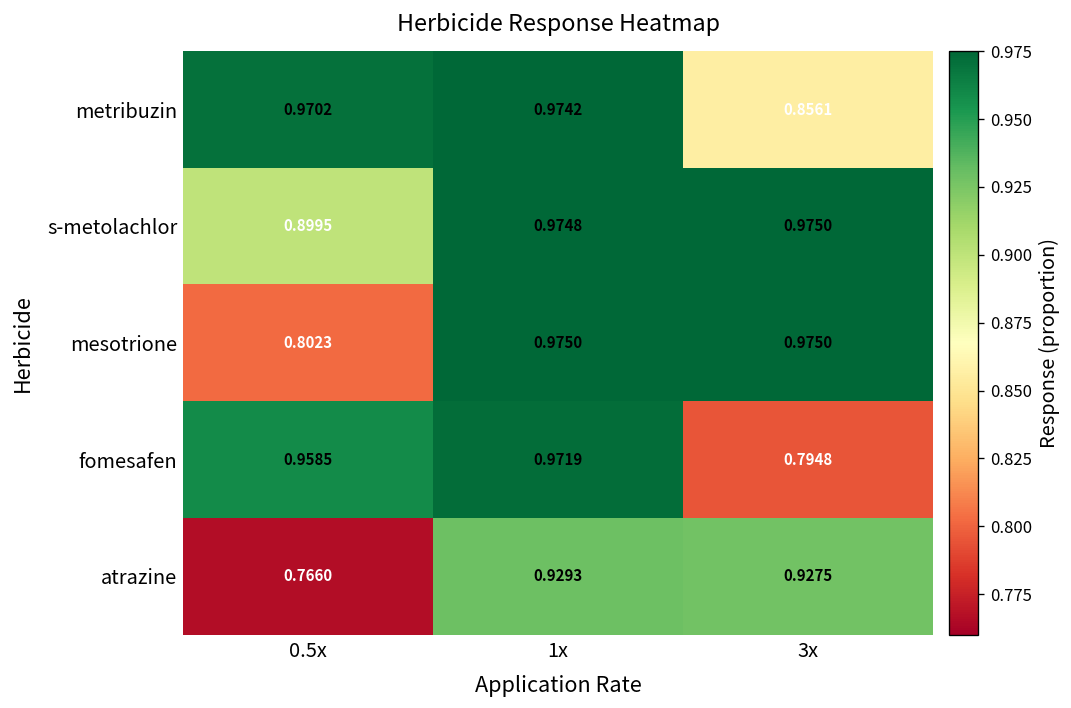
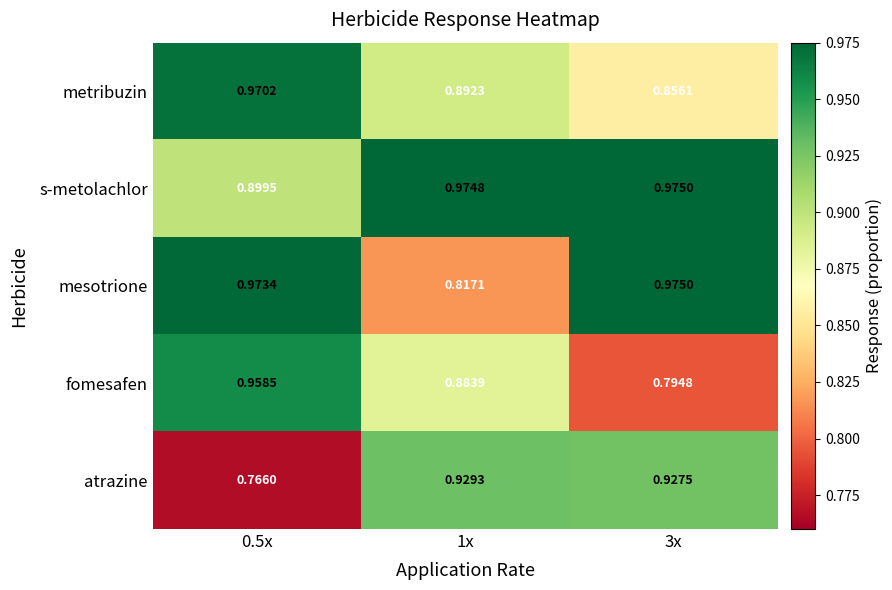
  {
    "metribuzin": {
      "0.5x": 0.9702,
-     "1x": 0.9742,
+     "1x": 0.8923,
      "3x": 0.8561
    },
    "s-metolachlor": {
      "0.5x": 0.8995,
      "1x": 0.9748,
      "3x": 0.9750
    },
    "mesotrione": {
-     "0.5x": 0.8023,
-     "1x": 0.9750,
+     "0.5x": 0.9734,
+     "1x": 0.8171,
      "3x": 0.9750
    },
    "fomesafen": {
      "0.5x": 0.9585,
-     "1x": 0.9719,
+     "1x": 0.8839,
      "3x": 0.7948
    },
    "atrazine": {
      "0.5x": 0.7660,
      "1x": 0.9293,
      "3x": 0.9275
    }
  }
